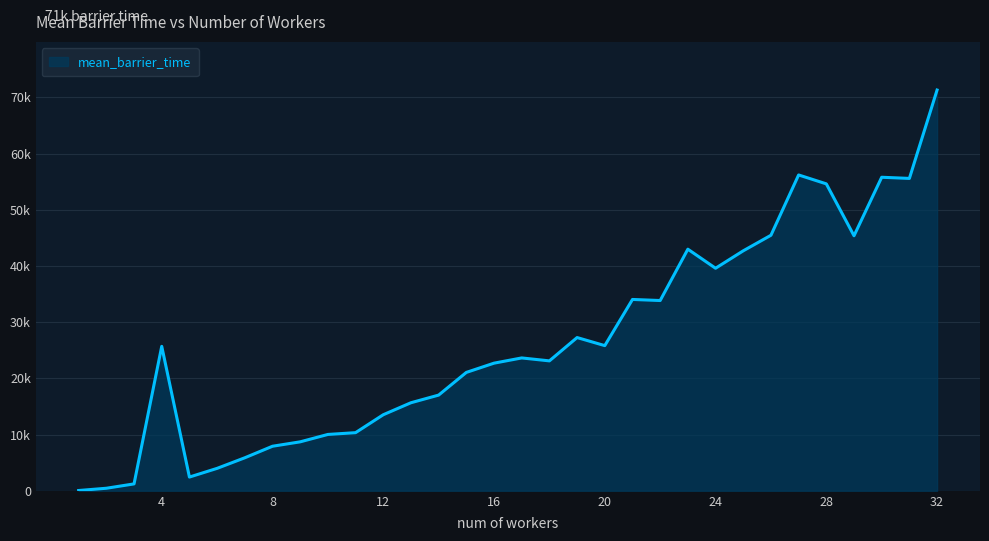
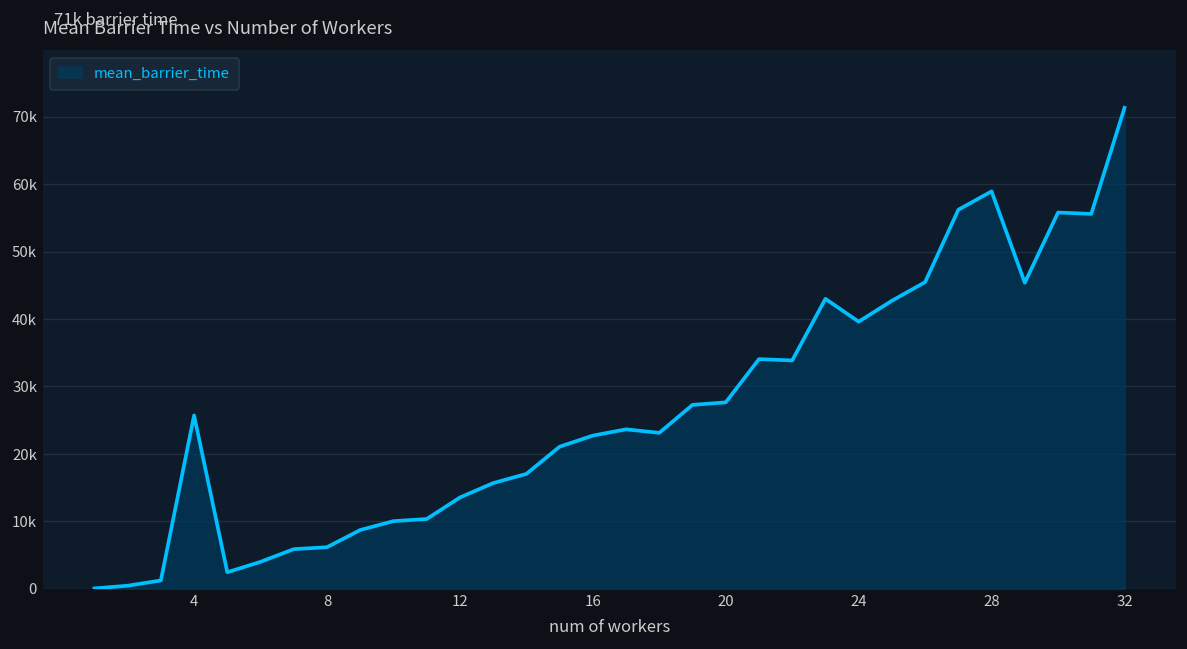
  {
    "4": 26000,
-   "8": 8000,
+   "8": 6000,
    "12": 14000,
    "16": 23000,
-   "20": 26000,
+   "20": 28000,
    "24": 40000,
-   "28": 55000,
+   "28": 59000,
    "32": 71000
  }
